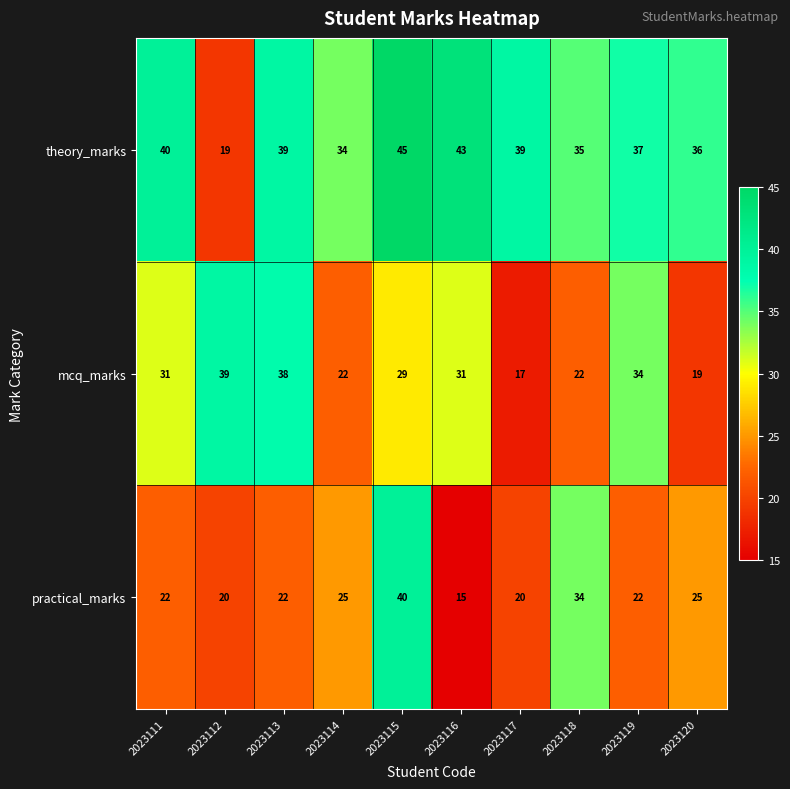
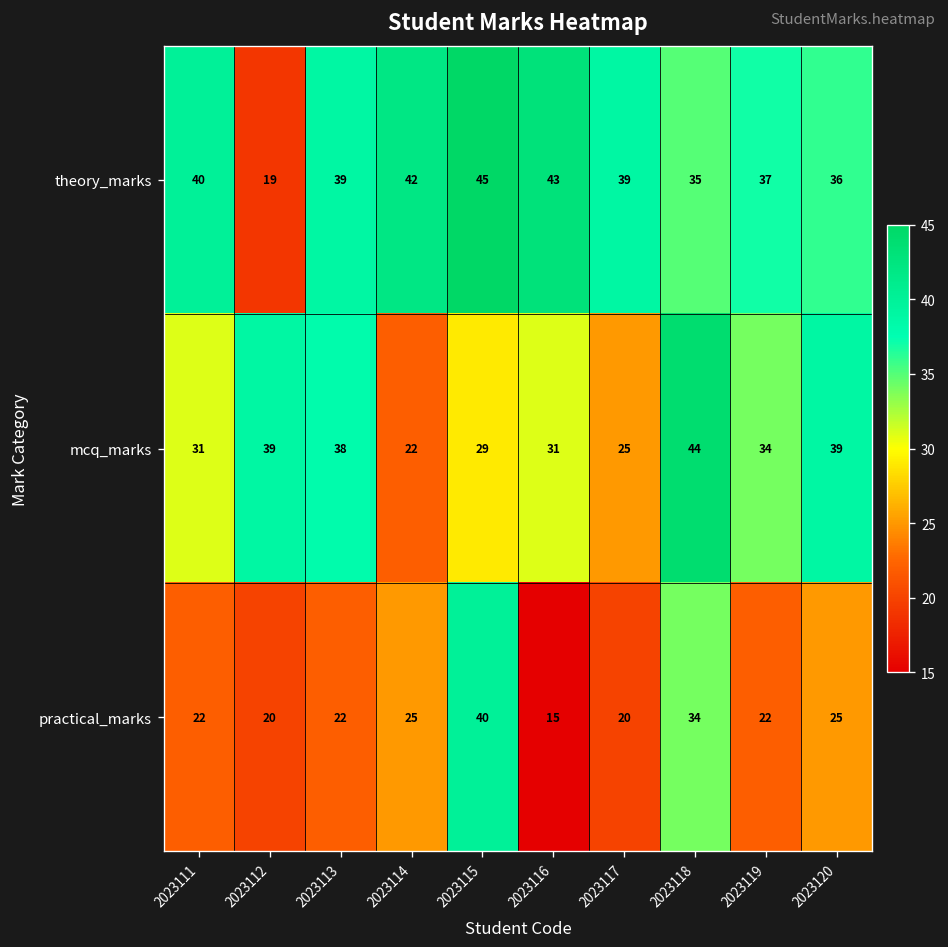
  {
    "theory_marks": {
      "2023111": 40,
      "2023112": 19,
      "2023113": 39,
-     "2023114": 34,
+     "2023114": 42,
      "2023115": 45,
      "2023116": 43,
      "2023117": 39,
      "2023118": 35,
      "2023119": 37,
      "2023120": 36
    },
    "mcq_marks": {
      "2023111": 31,
      "2023112": 39,
      "2023113": 38,
      "2023114": 22,
      "2023115": 29,
      "2023116": 31,
-     "2023117": 17,
-     "2023118": 22,
+     "2023117": 25,
+     "2023118": 44,
      "2023119": 34,
-     "2023120": 19
+     "2023120": 39
    },
    "practical_marks": {
      "2023111": 22,
      "2023112": 20,
      "2023113": 22,
      "2023114": 25,
      "2023115": 40,
      "2023116": 15,
      "2023117": 20,
      "2023118": 34,
      "2023119": 22,
      "2023120": 25
    }
  }
